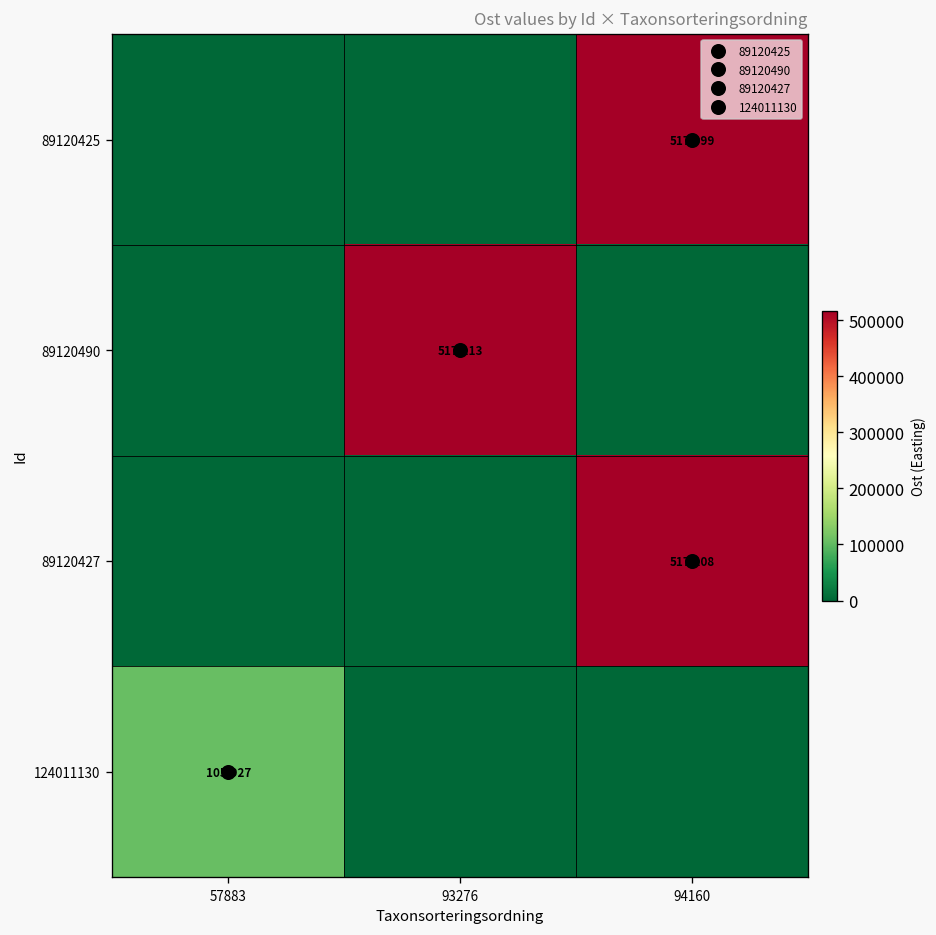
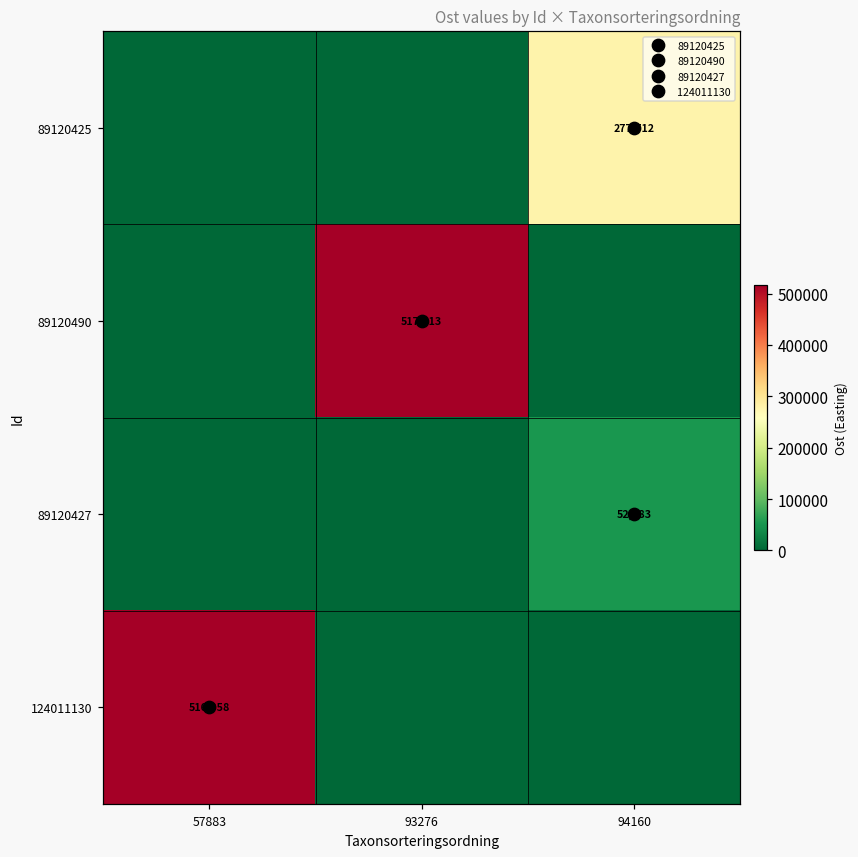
  {
    "89120425": {
-     "94160": "517,099"
+     "94160": "277,712"
    },
    "89120427": {
-     "94160": "517,108"
+     "94160": "52,183"
    },
    "124011130": {
-     "57883": "105,927"
+     "57883": "516,958"
    }
  }
